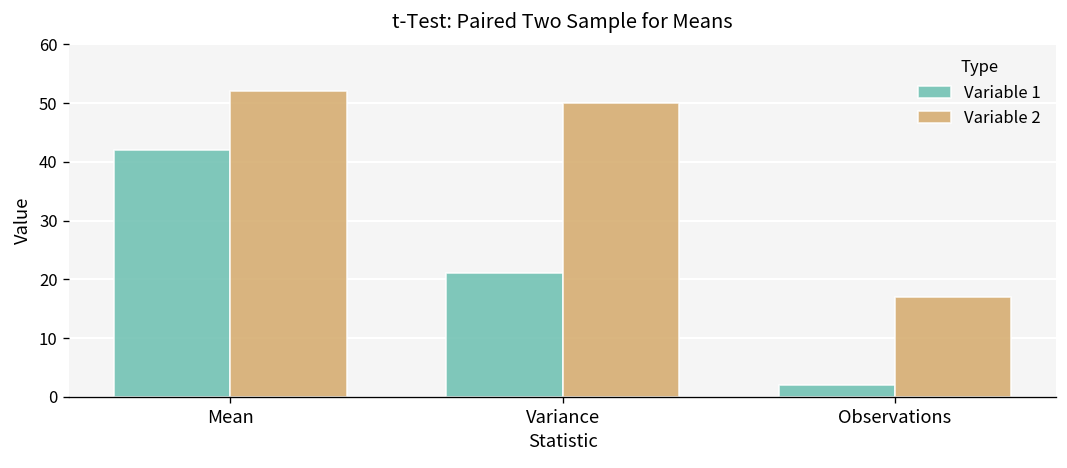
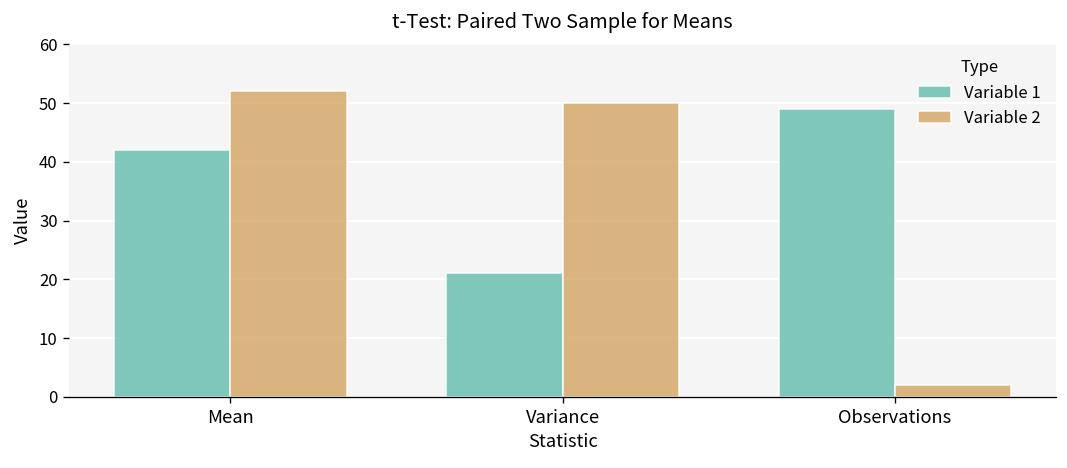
  {
    "Variable 1": {
      "Mean": 42,
      "Variance": 21,
-     "Observations": 2
+     "Observations": 49
    },
    "Variable 2": {
      "Mean": 52,
      "Variance": 50,
-     "Observations": 17
+     "Observations": 2
    }
  }
